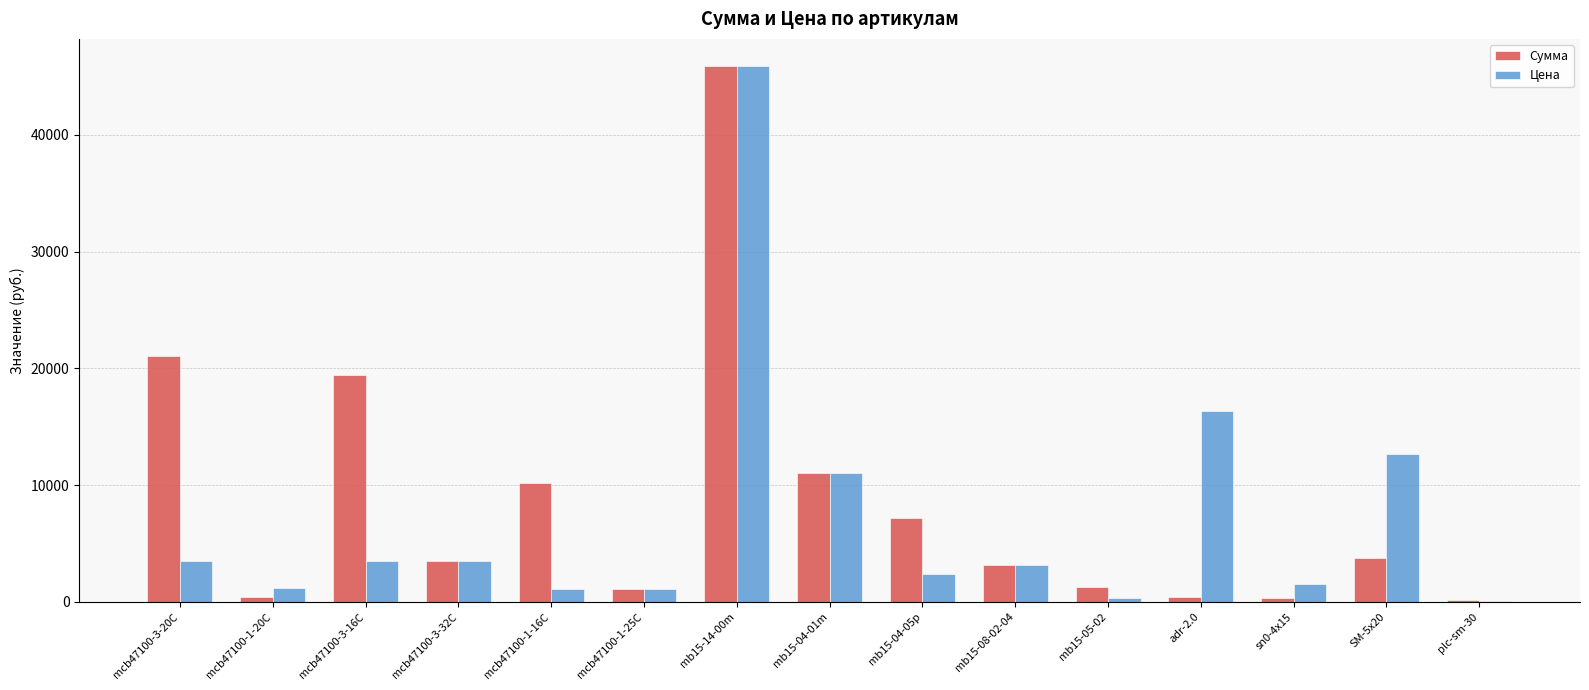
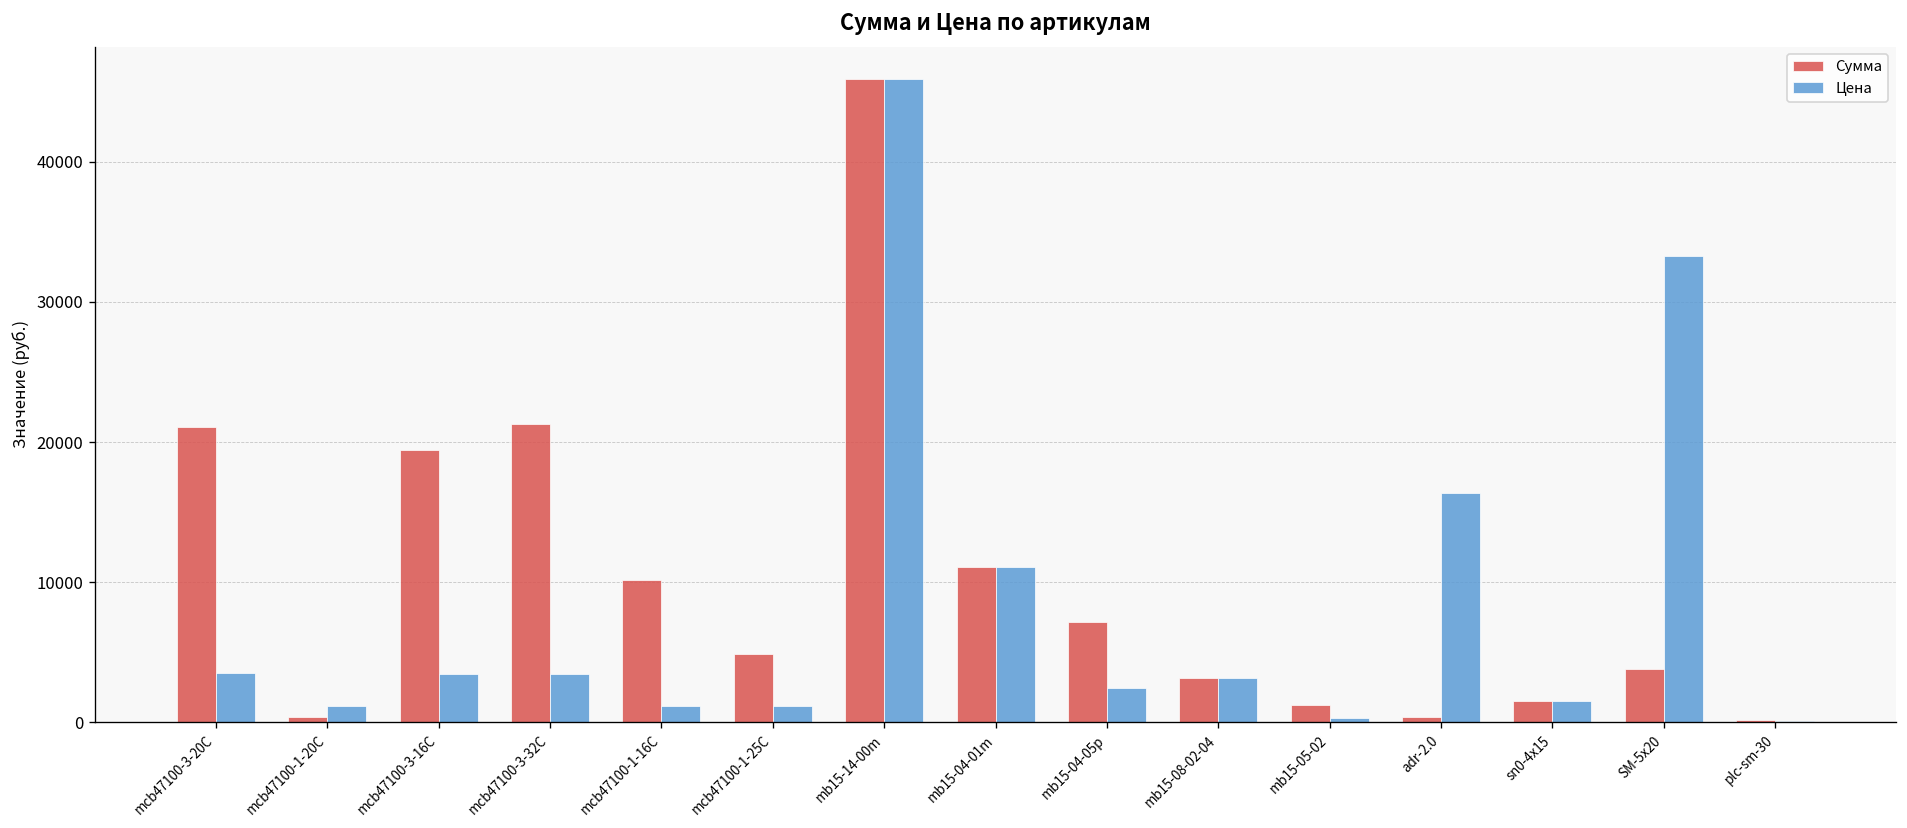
  {
    "Сумма": {
      "mcb47100-3-20C": 21000,
      "mcb47100-1-20C": 400,
      "mcb47100-3-16C": 19400,
-     "mcb47100-3-32C": 3500,
+     "mcb47100-3-32C": 21300,
      "mcb47100-1-16C": 10200,
-     "mcb47100-1-25C": 1100,
+     "mcb47100-1-25C": 4900,
      "mb15-14-00m": 45900,
      "mb15-04-01m": 11100,
      "mb15-04-05p": 7200,
      "mb15-08-02-04": 3200,
      "mb15-05-02": 1200,
      "adr-2.0": 400,
-     "sn0-4x15": 400,
+     "sn0-4x15": 1500,
      "SM-5x20": 3800
    },
    "Цена": {
      "mcb47100-3-20C": 3500,
      "mcb47100-1-20C": 1200,
      "mcb47100-3-16C": 3500,
      "mcb47100-3-32C": 3500,
      "mcb47100-1-16C": 1100,
      "mcb47100-1-25C": 1100,
      "mb15-14-00m": 45900,
      "mb15-04-01m": 11100,
      "mb15-04-05p": 2400,
      "mb15-08-02-04": 3200,
      "mb15-05-02": 300,
      "adr-2.0": 16300,
      "sn0-4x15": 1500,
-     "SM-5x20": 12600
+     "SM-5x20": 33300
    }
  }
